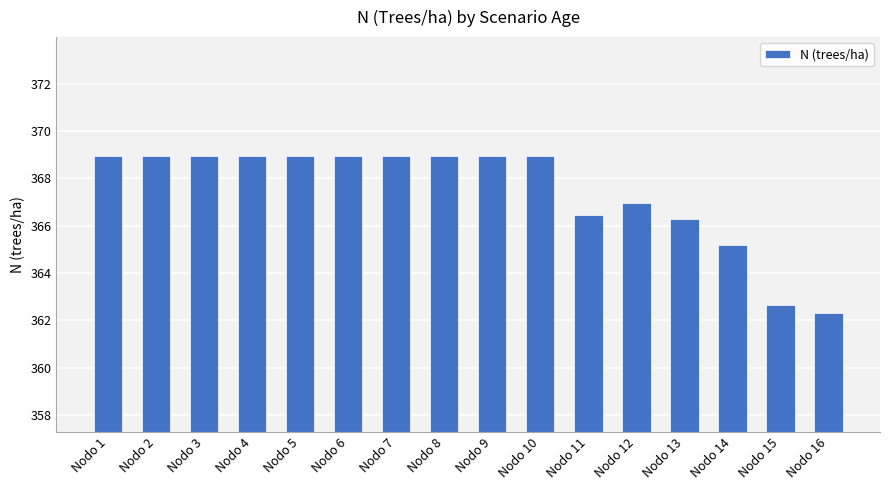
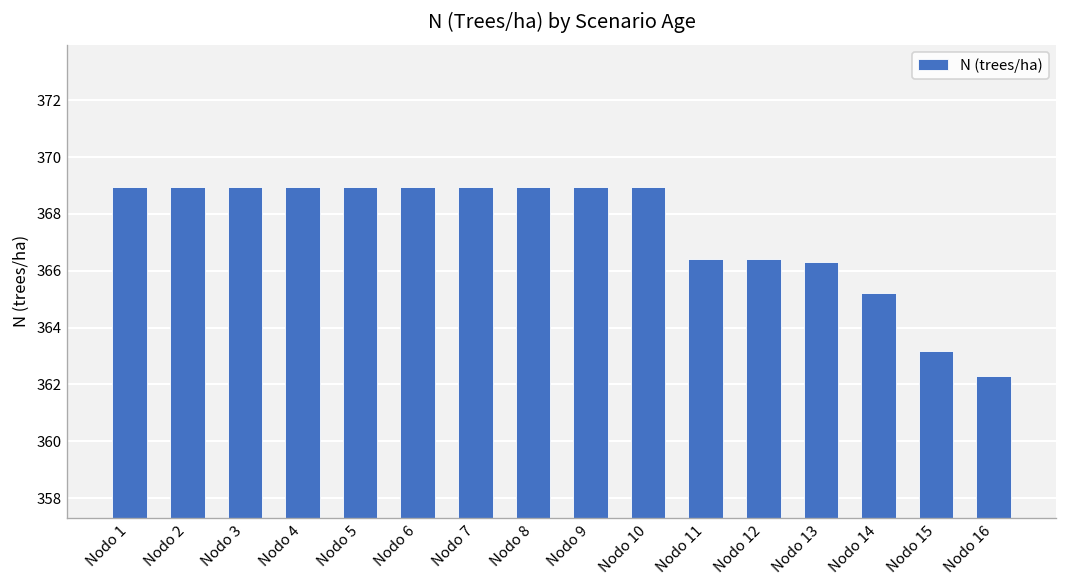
  {
    "Nodo 1": 369.0,
    "Nodo 2": 369.0,
    "Nodo 3": 369.0,
    "Nodo 4": 369.0,
    "Nodo 5": 369.0,
    "Nodo 6": 369.0,
    "Nodo 7": 369.0,
    "Nodo 8": 369.0,
    "Nodo 9": 369.0,
    "Nodo 10": 369.0,
    "Nodo 11": 366.4,
-   "Nodo 12": 367.0,
+   "Nodo 12": 366.4,
    "Nodo 13": 366.3,
    "Nodo 14": 365.2,
-   "Nodo 15": 362.7,
+   "Nodo 15": 363.2,
    "Nodo 16": 362.3
  }
